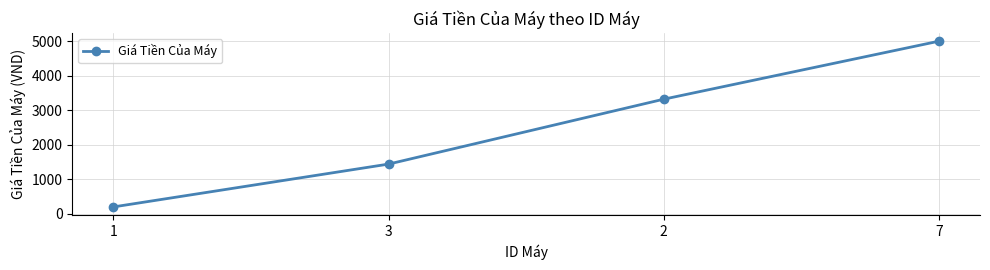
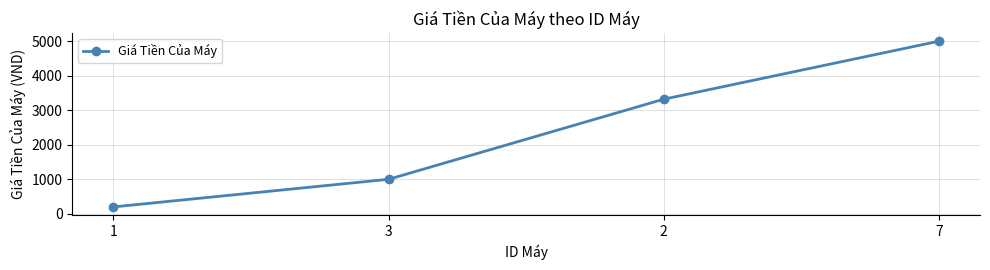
  {
    "1": 200,
-   "3": 1400,
+   "3": 1000,
    "2": 3300,
    "7": 5000
  }
